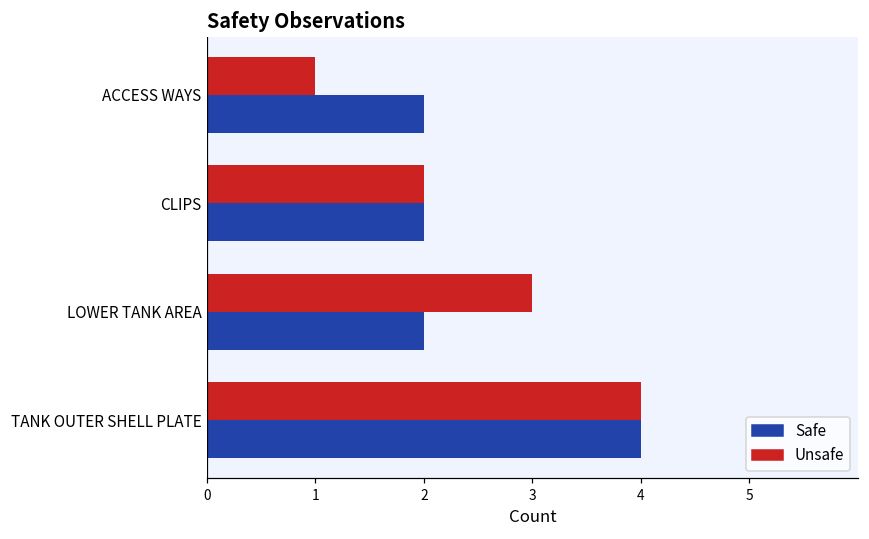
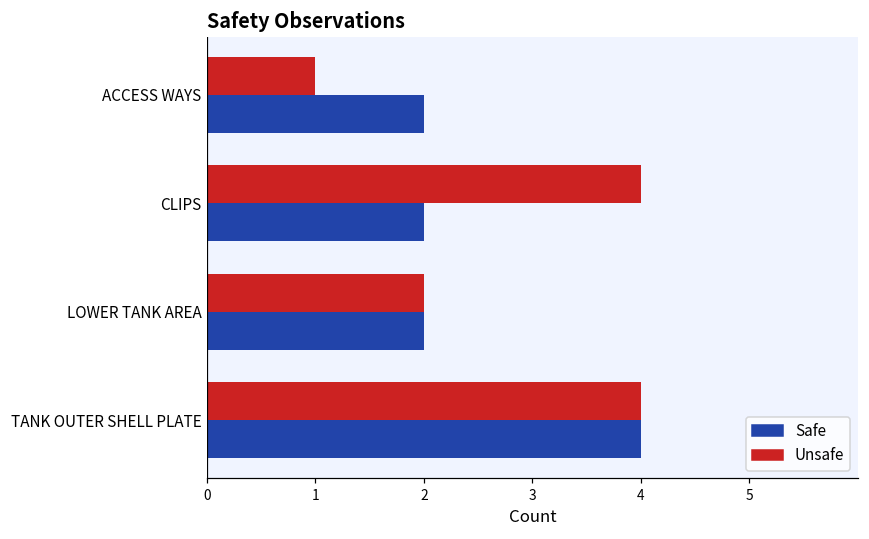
  {
    "Safe": {
      "ACCESS WAYS": 2,
      "CLIPS": 2,
      "LOWER TANK AREA": 2,
      "TANK OUTER SHELL PLATE": 4
    },
    "Unsafe": {
      "ACCESS WAYS": 1,
-     "CLIPS": 2,
-     "LOWER TANK AREA": 3,
+     "CLIPS": 4,
+     "LOWER TANK AREA": 2,
      "TANK OUTER SHELL PLATE": 4
    }
  }
